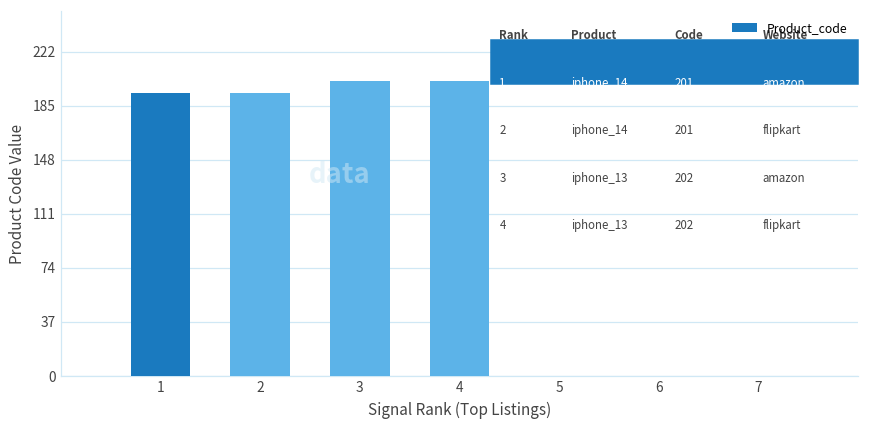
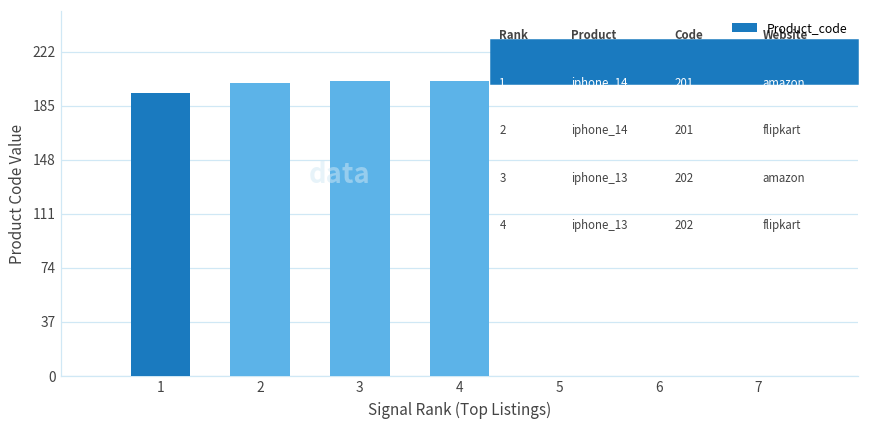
  {
    "1": 194,
-   "2": 194,
+   "2": 201,
    "3": 202,
    "4": 202
  }
